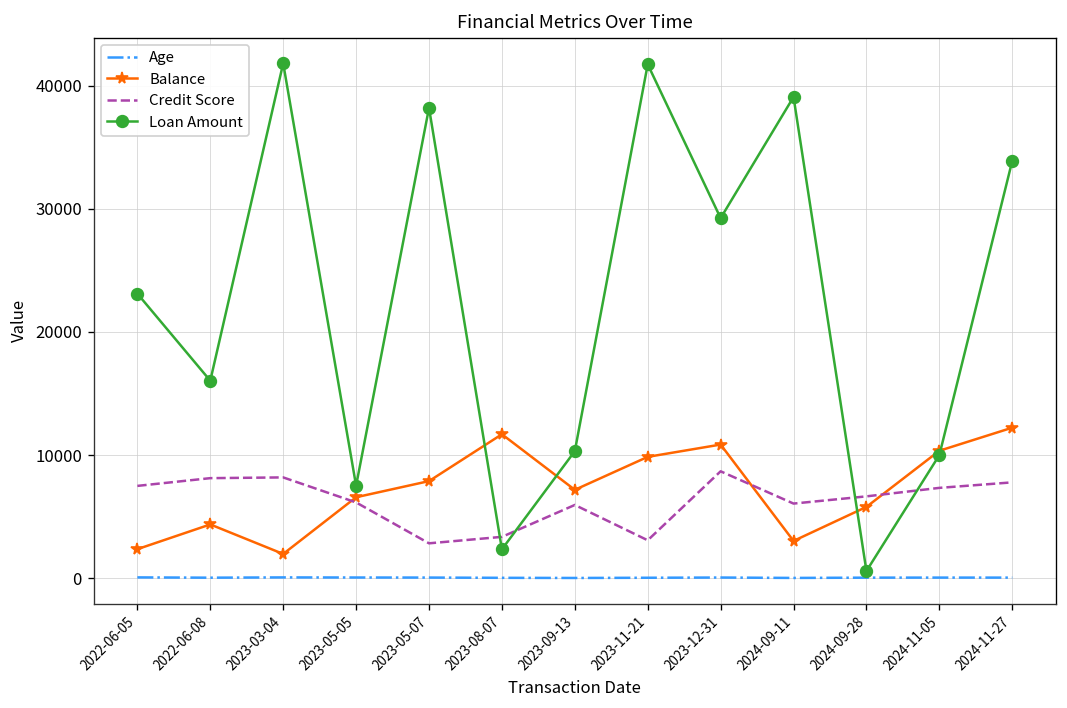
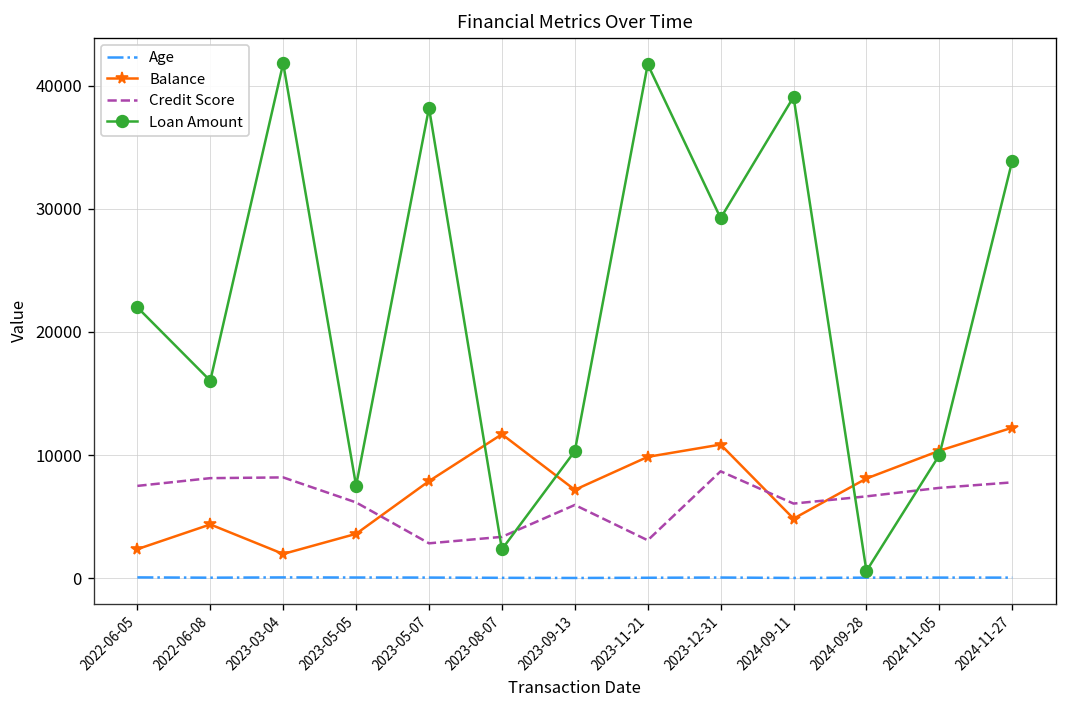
  {
    "Age": {
      "2022-06-05": 100,
      "2022-06-08": 0,
      "2023-03-04": 100,
      "2023-05-05": 100,
      "2023-05-07": 100,
      "2023-08-07": 0,
      "2023-09-13": 0,
      "2023-11-21": 0,
      "2023-12-31": 100,
      "2024-09-11": 0,
      "2024-09-28": 0,
      "2024-11-05": 0,
      "2024-11-27": 0
    },
    "Balance": {
      "2022-06-05": 2400,
      "2022-06-08": 4400,
      "2023-03-04": 2000,
-     "2023-05-05": 6600,
+     "2023-05-05": 3600,
      "2023-05-07": 7900,
      "2023-08-07": 11700,
      "2023-09-13": 7200,
      "2023-11-21": 9900,
      "2023-12-31": 10900,
-     "2024-09-11": 3000,
-     "2024-09-28": 5800,
+     "2024-09-11": 4800,
+     "2024-09-28": 8100,
      "2024-11-05": 10300,
      "2024-11-27": 12200
    },
    "Credit Score": {
      "2022-06-05": 7500,
      "2022-06-08": 8100,
      "2023-03-04": 8200,
      "2023-05-05": 6200,
      "2023-05-07": 2800,
      "2023-08-07": 3400,
      "2023-09-13": 5900,
      "2023-11-21": 3100,
      "2023-12-31": 8700,
      "2024-09-11": 6100,
      "2024-09-28": 6600,
      "2024-11-05": 7300,
      "2024-11-27": 7800
    },
    "Loan Amount": {
-     "2022-06-05": 23100,
+     "2022-06-05": 22000,
      "2022-06-08": 16000,
      "2023-03-04": 41800,
      "2023-05-05": 7500,
      "2023-05-07": 38200,
      "2023-08-07": 2300,
      "2023-09-13": 10300,
      "2023-11-21": 41700,
      "2023-12-31": 29200,
      "2024-09-11": 39100,
      "2024-09-28": 600,
      "2024-11-05": 10000,
      "2024-11-27": 33900
    }
  }
